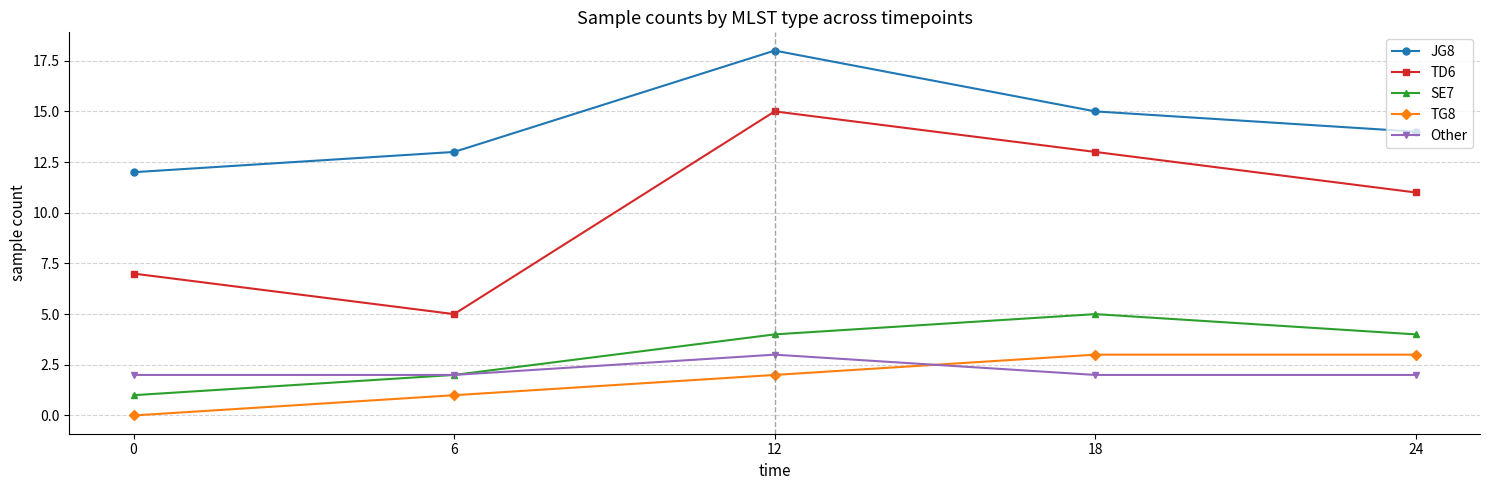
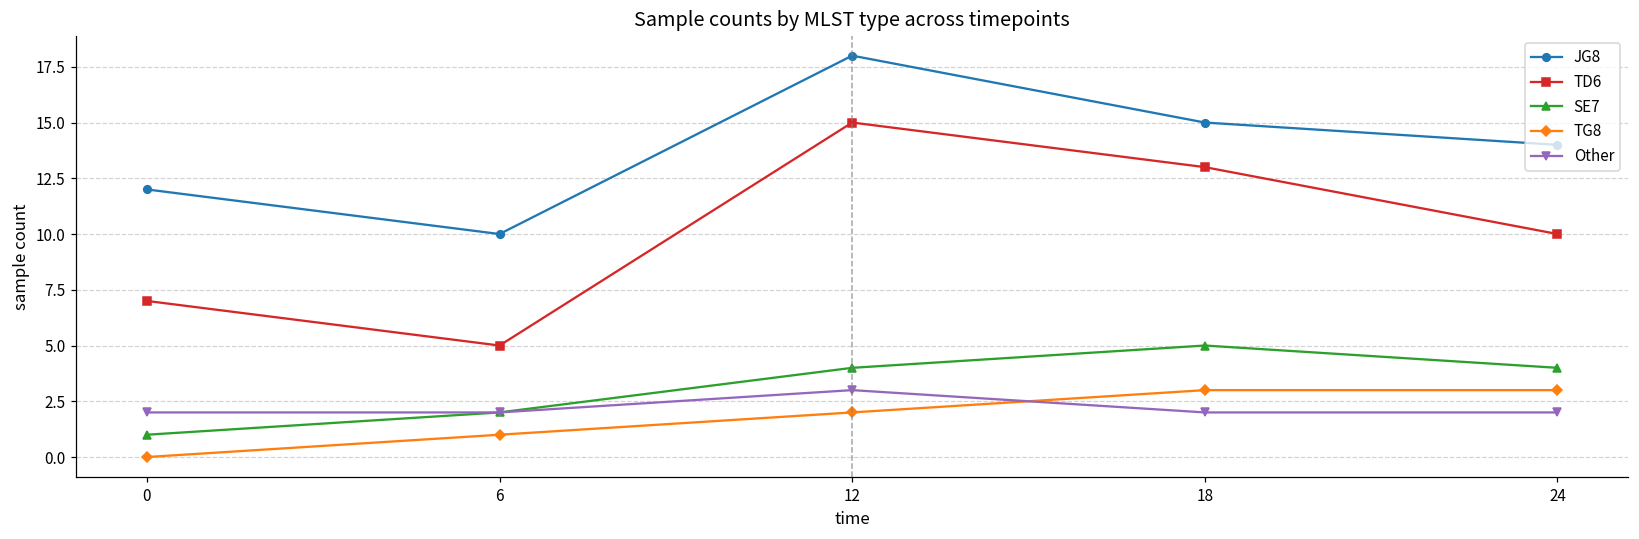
  {
    "JG8": {
      "0": 12,
-     "6": 13,
+     "6": 10,
      "12": 18,
      "18": 15
    },
    "TD6": {
      "0": 7,
      "6": 5,
      "12": 15,
      "18": 13,
-     "24": 11
+     "24": 10
    },
    "SE7": {
      "0": 1,
      "12": 4,
      "18": 5,
      "24": 4
    },
    "TG8": {
      "0": 0,
      "6": 1,
      "12": 2,
      "18": 3,
      "24": 3
    },
    "Other": {
      "0": 2,
      "12": 3,
      "18": 2,
      "24": 2
    }
  }
